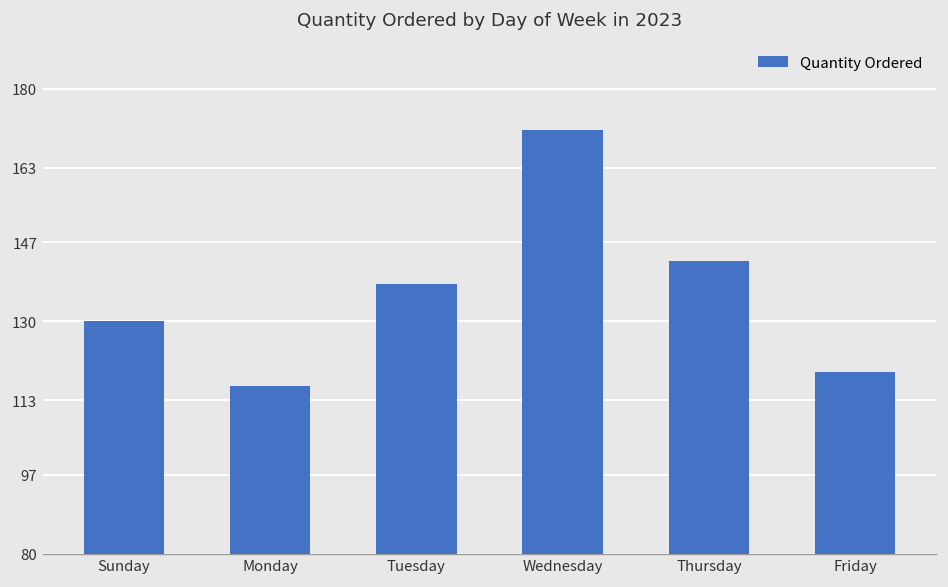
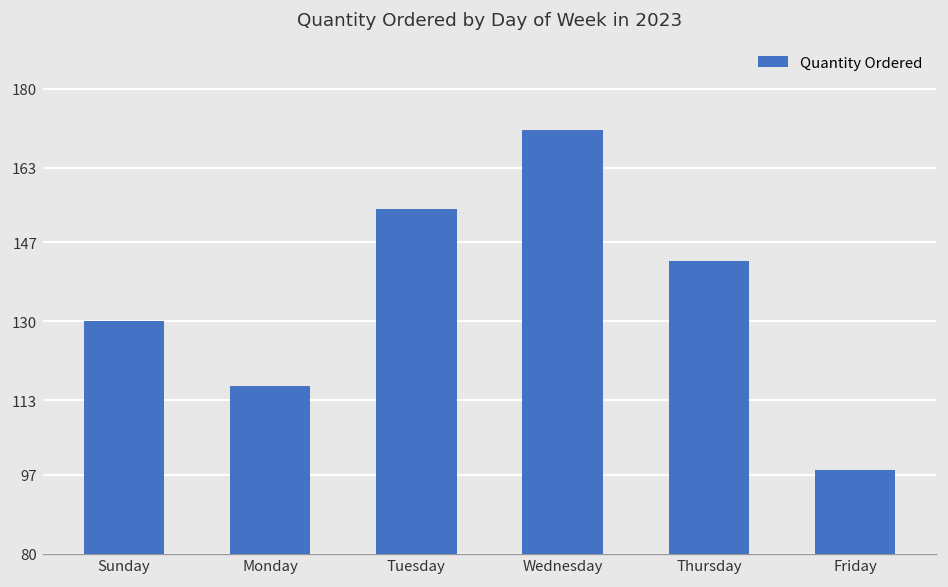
  {
    "Sunday": 130,
    "Monday": 116,
-   "Tuesday": 138,
+   "Tuesday": 154,
    "Wednesday": 171,
    "Thursday": 143,
-   "Friday": 119
+   "Friday": 98
  }
